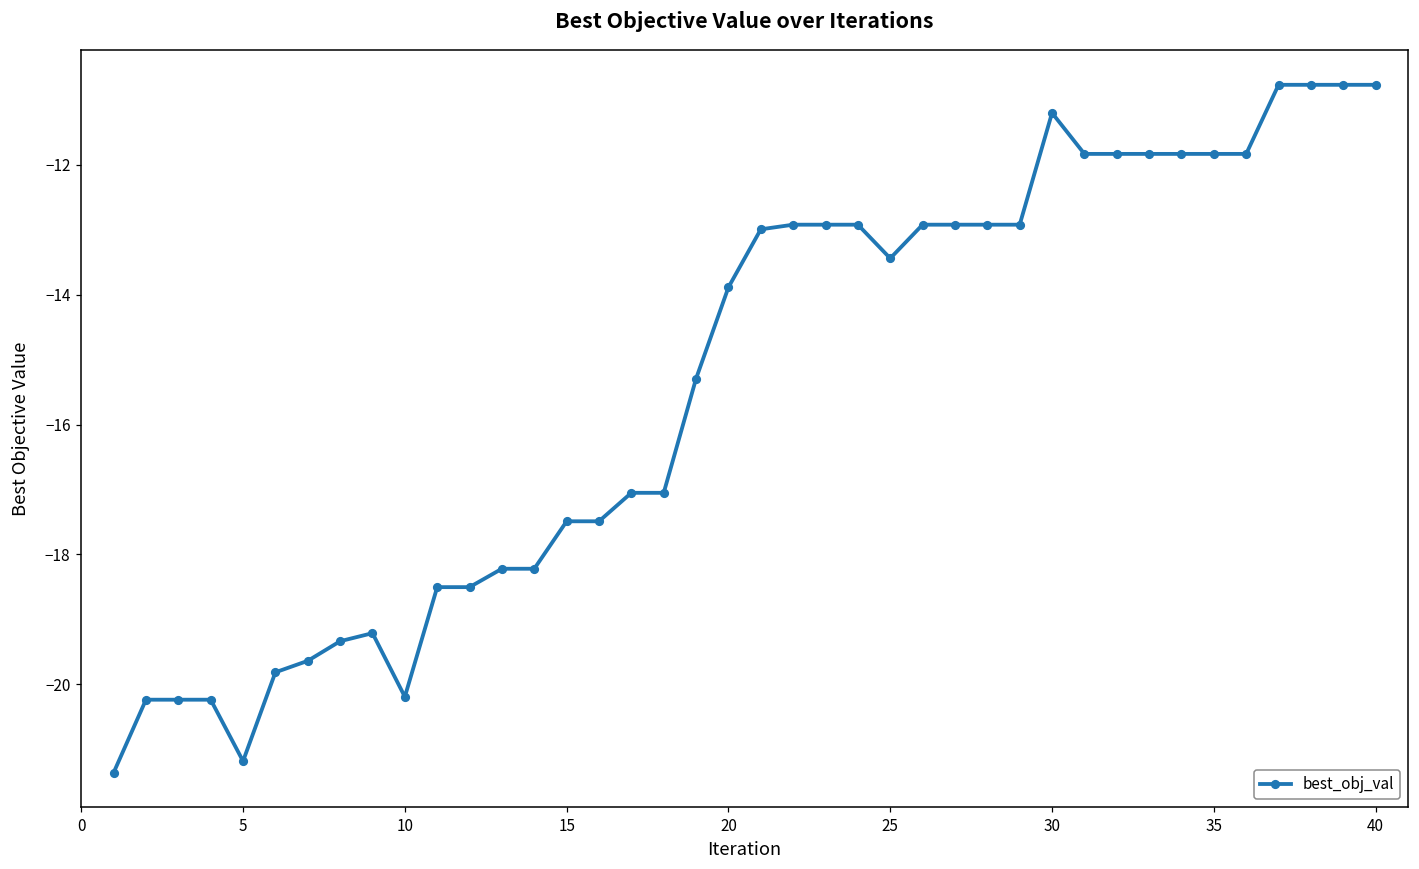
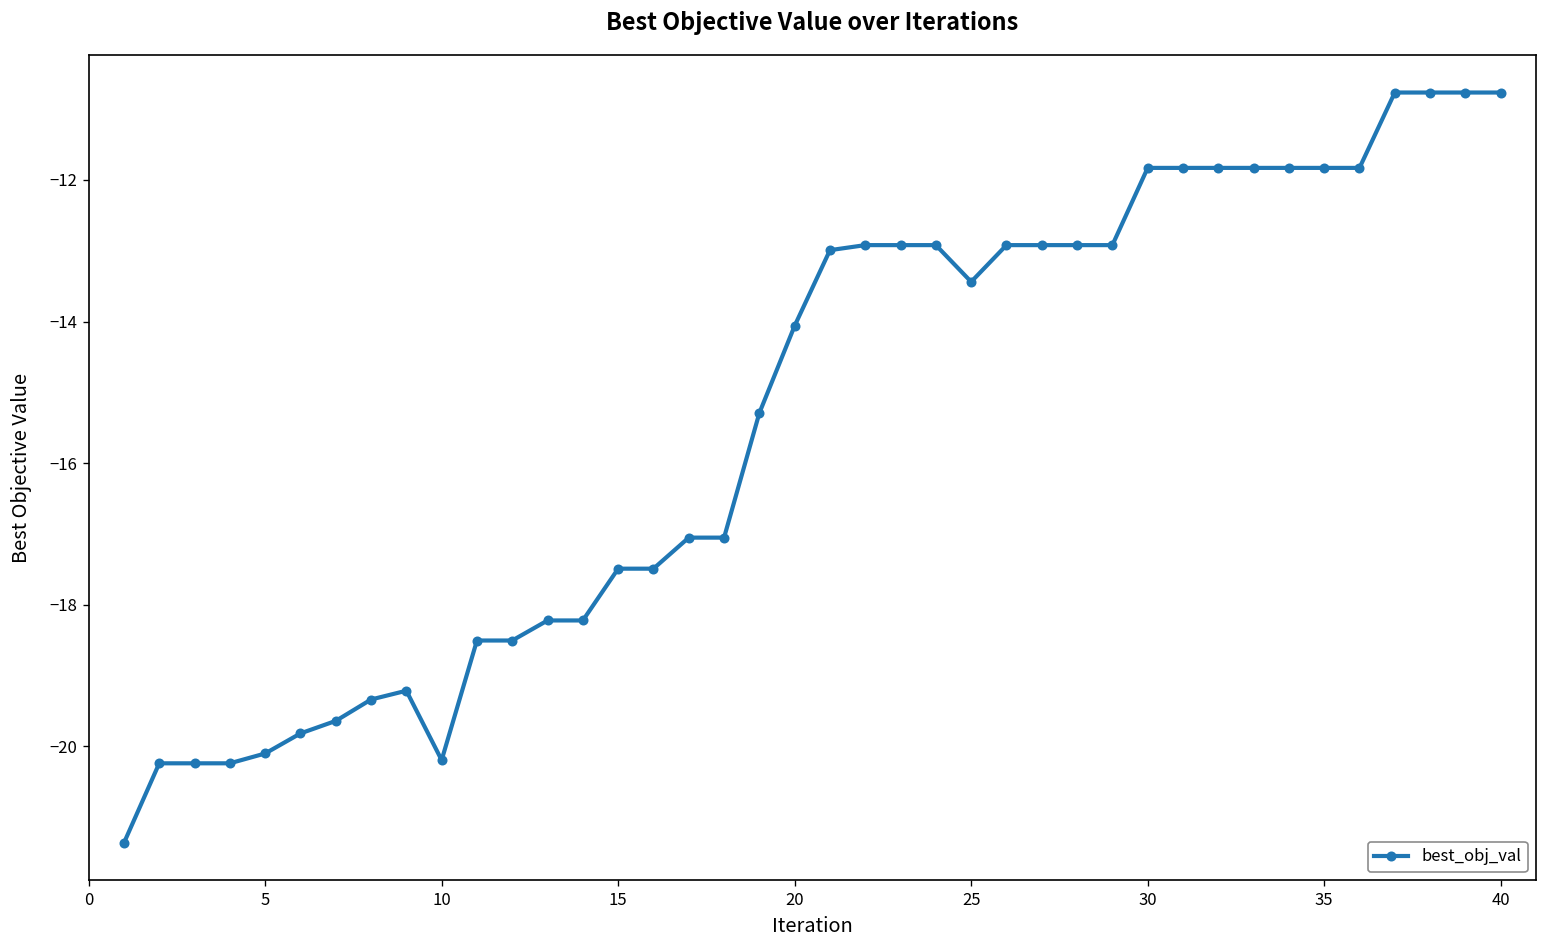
  {
-   "5": -21.2,
+   "5": -20.1,
    "10": -20.2,
    "15": -17.5,
-   "20": -13.9,
+   "20": -14.1,
    "25": -13.4,
-   "30": -11.2,
+   "30": -11.8,
    "35": -11.8,
    "40": -10.8
  }
